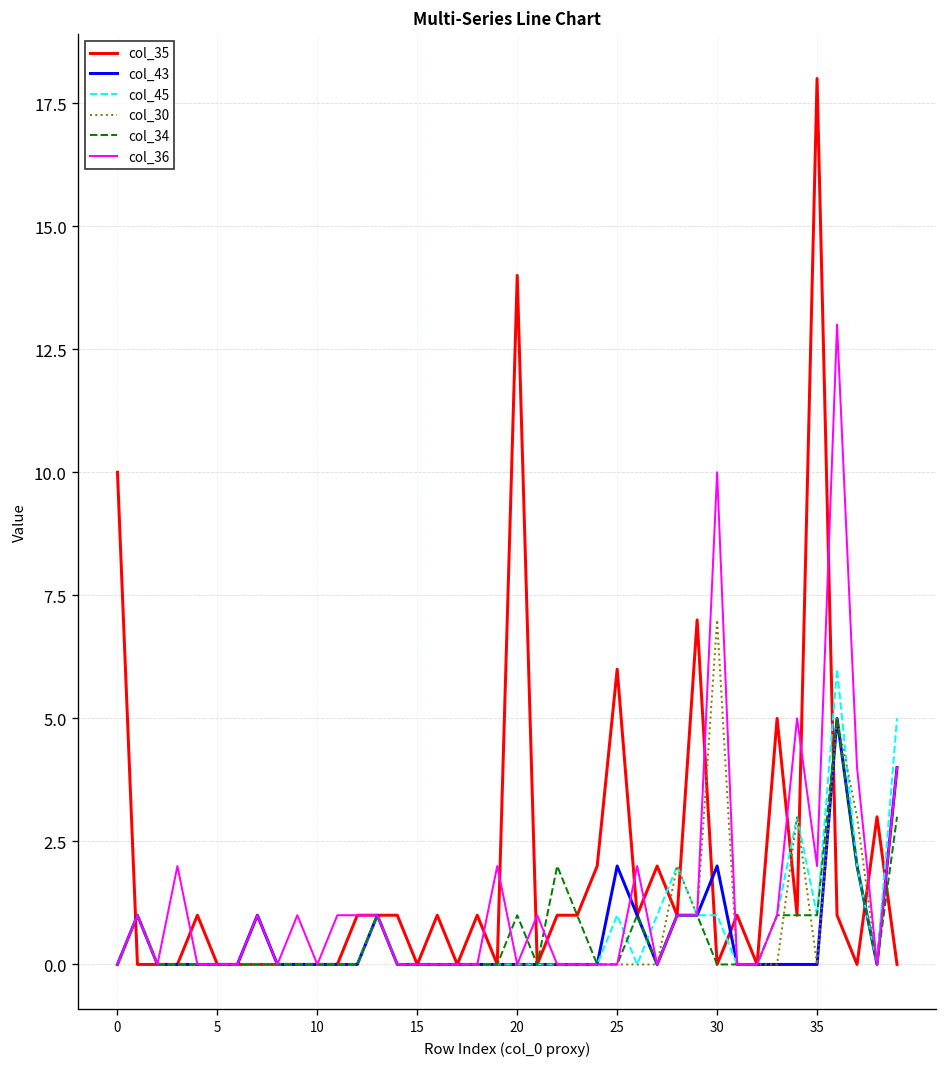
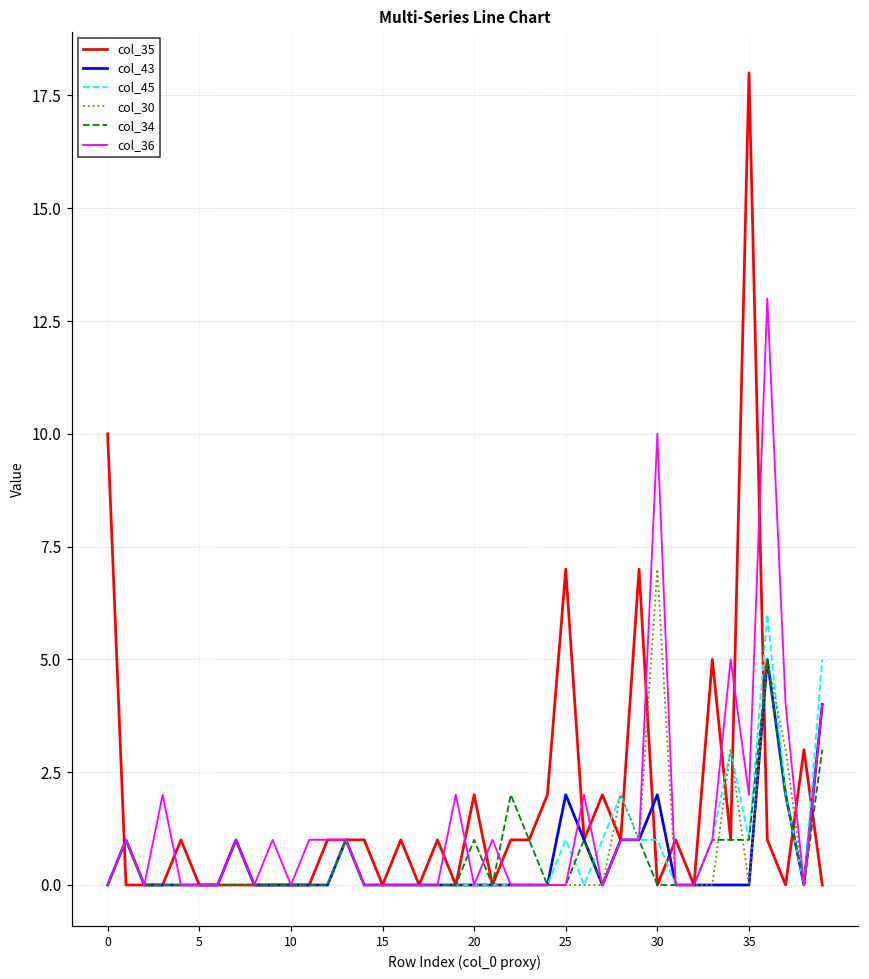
  {
    "col_35": {
      "0": 10,
-     "20": 14,
-     "25": 6,
+     "20": 2,
+     "25": 7,
      "35": 18
    },
    "col_43": {
      "25": 2,
      "30": 2
    },
    "col_45": {
      "25": 1,
      "30": 1
    },
    "col_30": {
      "30": 7
    },
    "col_34": {
      "20": 1
    },
    "col_36": {
      "30": 10,
      "35": 2
    }
  }
